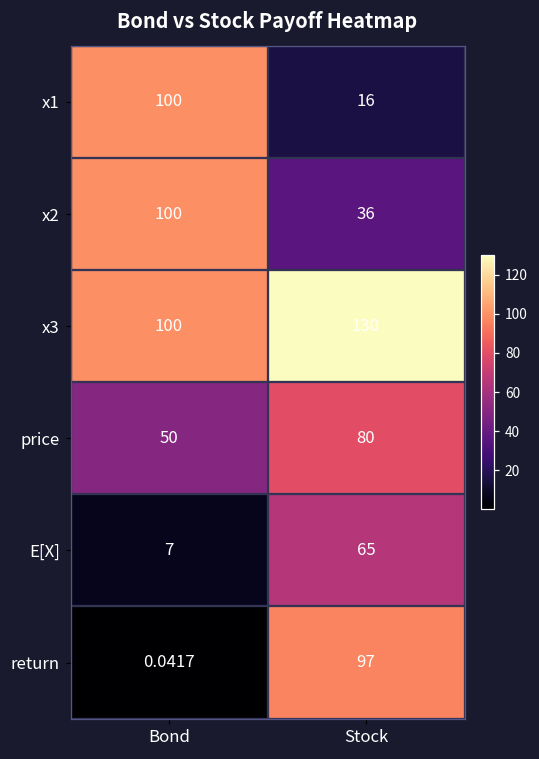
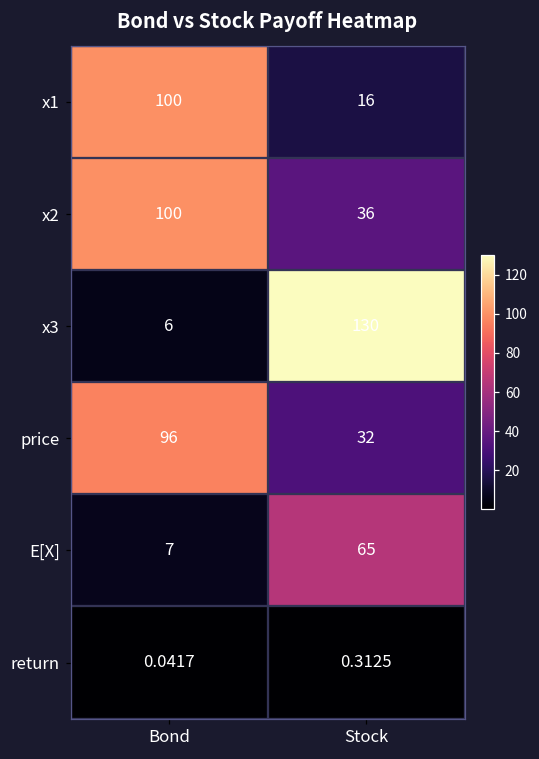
  {
    "x1": {
      "Bond": 100,
      "Stock": 16
    },
    "x2": {
      "Bond": 100,
      "Stock": 36
    },
    "x3": {
-     "Bond": 100,
+     "Bond": 6,
      "Stock": 130
    },
    "price": {
-     "Bond": 50,
-     "Stock": 80
+     "Bond": 96,
+     "Stock": 32
    },
    "E[X]": {
      "Bond": 7,
      "Stock": 65
    },
    "return": {
      "Bond": 0.0417,
-     "Stock": 97
+     "Stock": 0.3125
    }
  }
